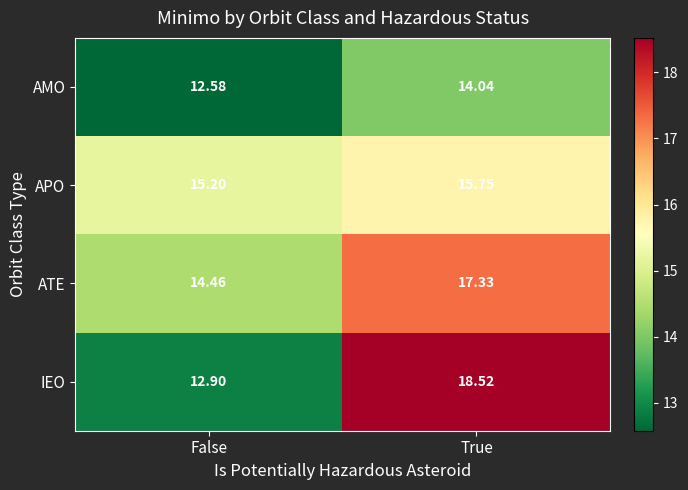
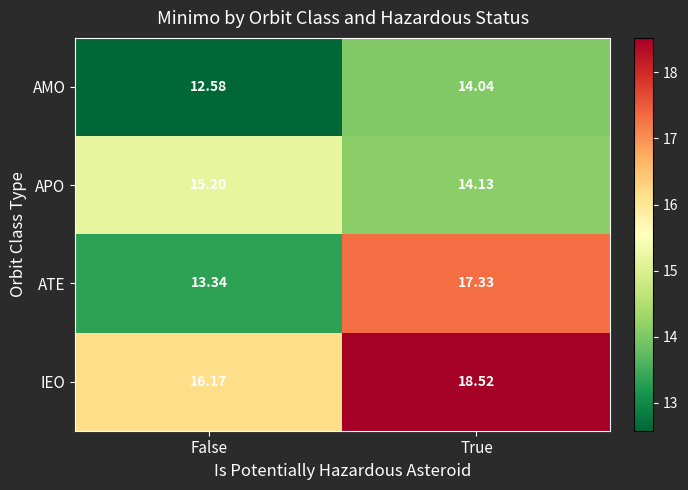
  {
    "AMO": {
      "False": 12.58,
      "True": 14.04
    },
    "APO": {
      "False": 15.20,
-     "True": 15.75
+     "True": 14.13
    },
    "ATE": {
-     "False": 14.46,
+     "False": 13.34,
      "True": 17.33
    },
    "IEO": {
-     "False": 12.90,
+     "False": 16.17,
      "True": 18.52
    }
  }
